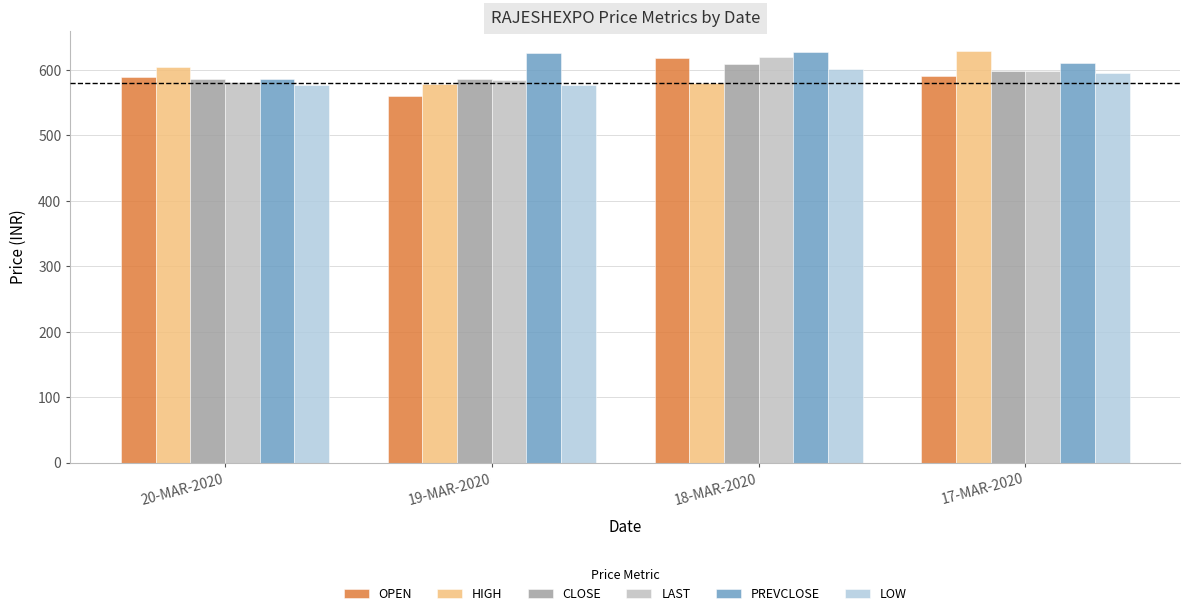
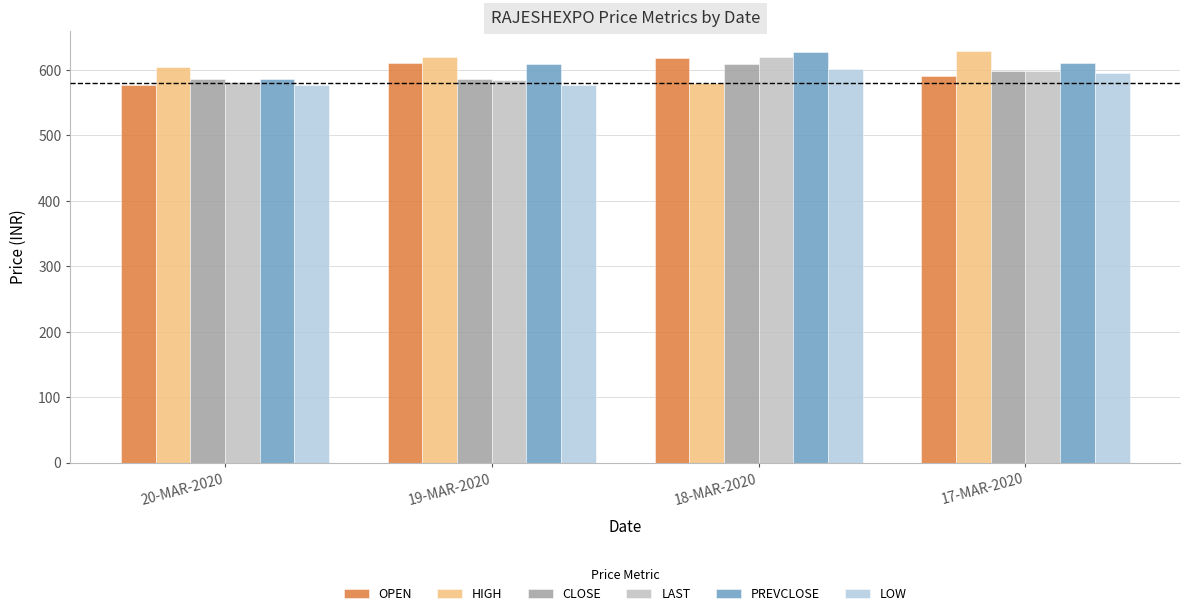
  {
    "OPEN": {
-     "20-MAR-2020": 590,
-     "19-MAR-2020": 560,
+     "20-MAR-2020": 580,
+     "19-MAR-2020": 610,
      "18-MAR-2020": 620,
      "17-MAR-2020": 590
    },
    "HIGH": {
      "20-MAR-2020": 600,
-     "19-MAR-2020": 580,
+     "19-MAR-2020": 620,
      "18-MAR-2020": 580,
      "17-MAR-2020": 630
    },
    "PREVCLOSE": {
      "20-MAR-2020": 590,
-     "19-MAR-2020": 630,
+     "19-MAR-2020": 610,
      "18-MAR-2020": 630,
      "17-MAR-2020": 610
    }
  }
